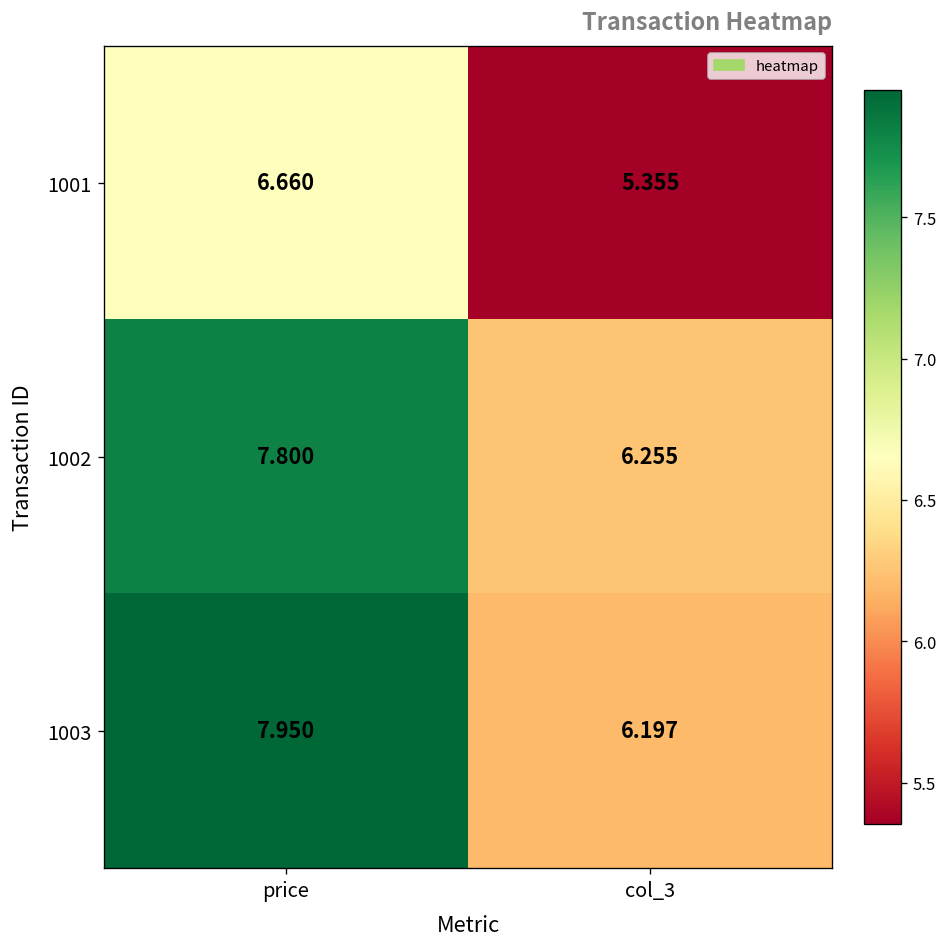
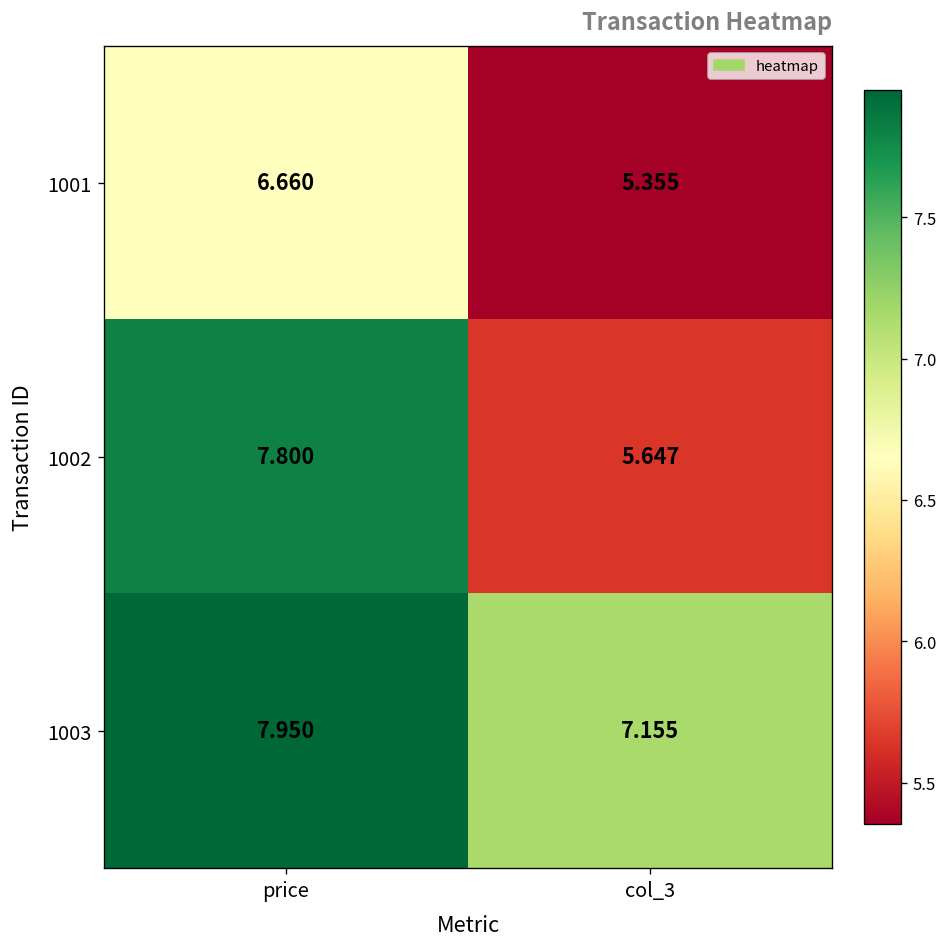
  {
    "1001": {
      "price": 6.660,
      "col_3": 5.355
    },
    "1002": {
      "price": 7.800,
-     "col_3": 6.255
+     "col_3": 5.647
    },
    "1003": {
      "price": 7.950,
-     "col_3": 6.197
+     "col_3": 7.155
    }
  }
